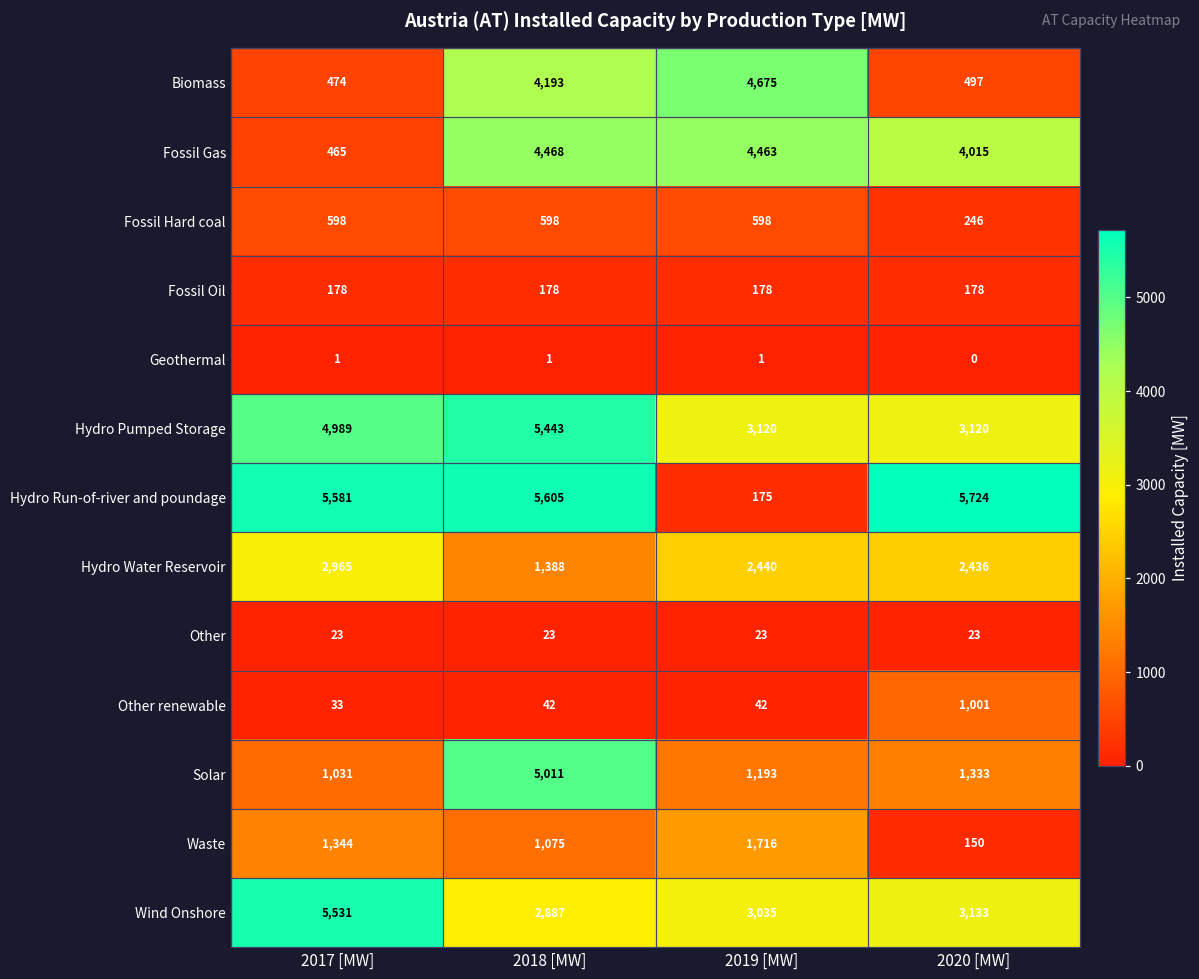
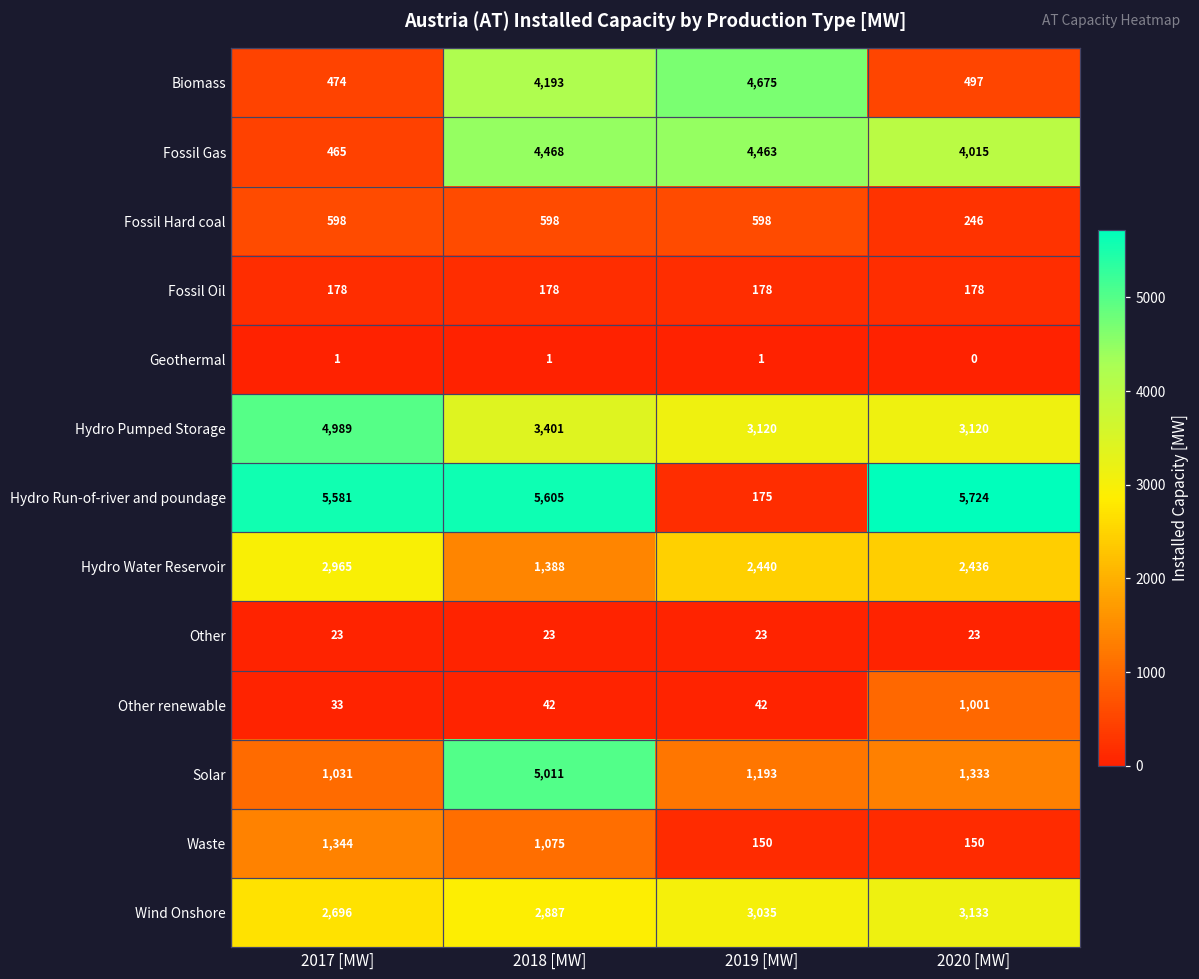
  {
    "Biomass": {
      "2017 [MW]": "474",
      "2018 [MW]": "4,193",
      "2019 [MW]": "4,675",
      "2020 [MW]": "497"
    },
    "Fossil Gas": {
      "2017 [MW]": "465",
      "2018 [MW]": "4,468",
      "2019 [MW]": "4,463",
      "2020 [MW]": "4,015"
    },
    "Fossil Hard coal": {
      "2017 [MW]": "598",
      "2018 [MW]": "598",
      "2019 [MW]": "598",
      "2020 [MW]": "246"
    },
    "Fossil Oil": {
      "2017 [MW]": "178",
      "2018 [MW]": "178",
      "2019 [MW]": "178",
      "2020 [MW]": "178"
    },
    "Geothermal": {
      "2017 [MW]": "1",
      "2018 [MW]": "1",
      "2019 [MW]": "1",
      "2020 [MW]": "0"
    },
    "Hydro Pumped Storage": {
      "2017 [MW]": "4,989",
-     "2018 [MW]": "5,443",
+     "2018 [MW]": "3,401",
      "2019 [MW]": "3,120",
      "2020 [MW]": "3,120"
    },
    "Hydro Run-of-river and poundage": {
      "2017 [MW]": "5,581",
      "2018 [MW]": "5,605",
      "2019 [MW]": "175",
      "2020 [MW]": "5,724"
    },
    "Hydro Water Reservoir": {
      "2017 [MW]": "2,965",
      "2018 [MW]": "1,388",
      "2019 [MW]": "2,440",
      "2020 [MW]": "2,436"
    },
    "Other": {
      "2017 [MW]": "23",
      "2018 [MW]": "23",
      "2019 [MW]": "23",
      "2020 [MW]": "23"
    },
    "Other renewable": {
      "2017 [MW]": "33",
      "2018 [MW]": "42",
      "2019 [MW]": "42",
      "2020 [MW]": "1,001"
    },
    "Solar": {
      "2017 [MW]": "1,031",
      "2018 [MW]": "5,011",
      "2019 [MW]": "1,193",
      "2020 [MW]": "1,333"
    },
    "Waste": {
      "2017 [MW]": "1,344",
      "2018 [MW]": "1,075",
-     "2019 [MW]": "1,716",
+     "2019 [MW]": "150",
      "2020 [MW]": "150"
    },
    "Wind Onshore": {
-     "2017 [MW]": "5,531",
+     "2017 [MW]": "2,696",
      "2018 [MW]": "2,887",
      "2019 [MW]": "3,035",
      "2020 [MW]": "3,133"
    }
  }
